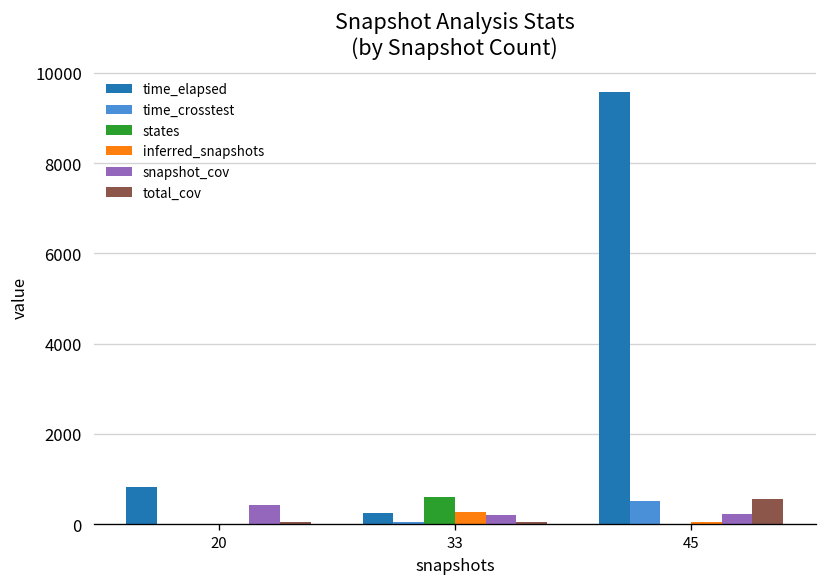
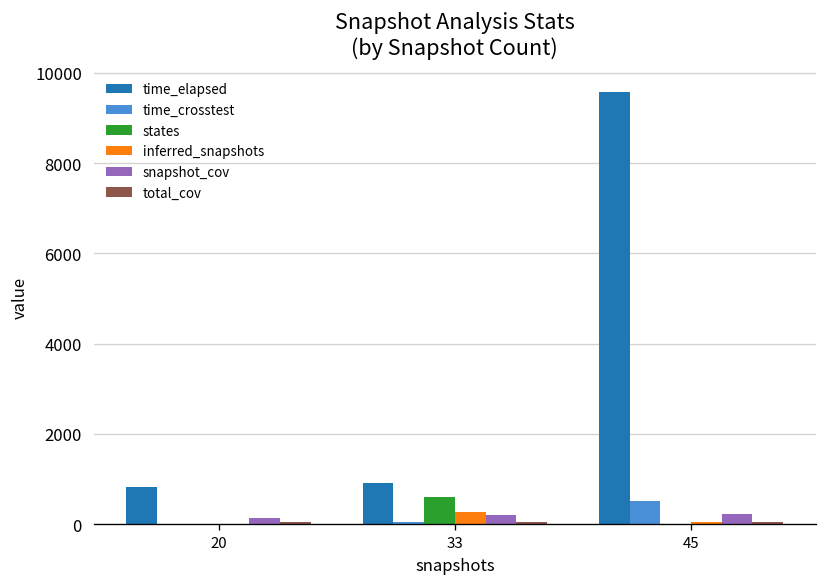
  {
    "time_elapsed": {
      "20": 800,
-     "33": 300,
+     "33": 900,
      "45": 9600
    },
    "time_crosstest": {
      "45": 500
    },
    "states": {
      "20": 0,
      "33": 600
    },
    "inferred_snapshots": {
      "20": 0,
      "33": 300
    },
    "snapshot_cov": {
-     "20": 400,
+     "20": 100,
      "33": 200,
      "45": 200
    },
    "total_cov": {
-     "45": 600
+     "45": 0
    }
  }
